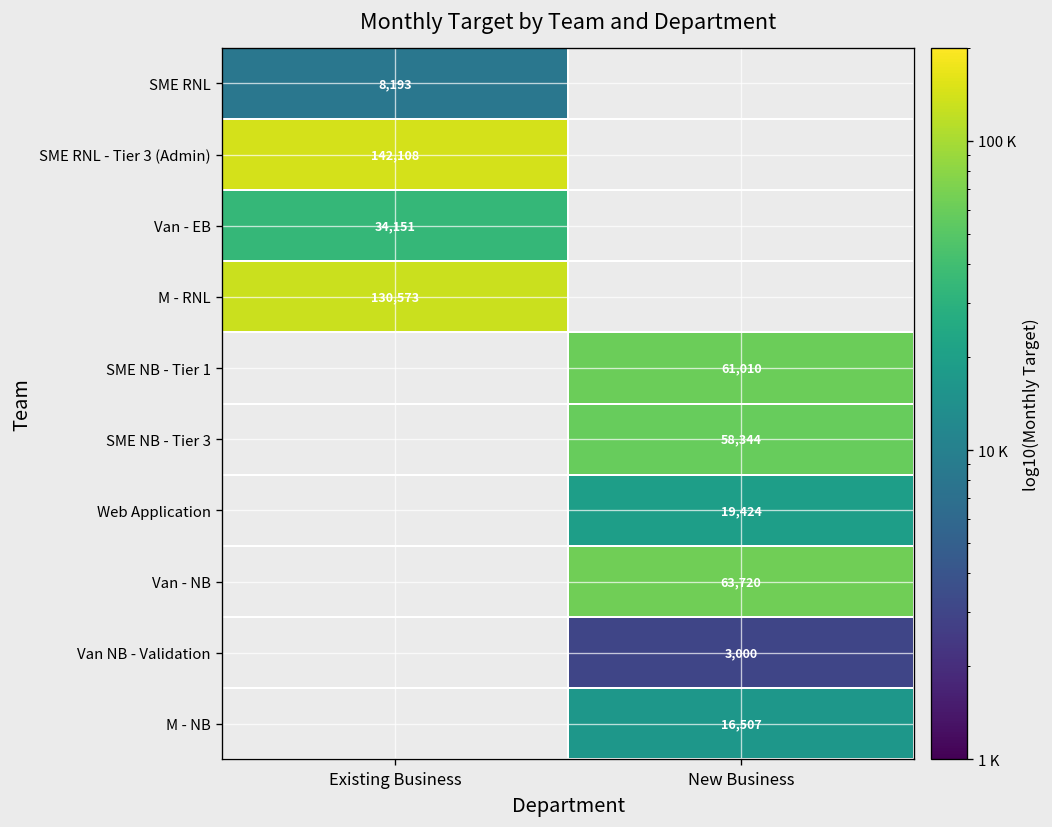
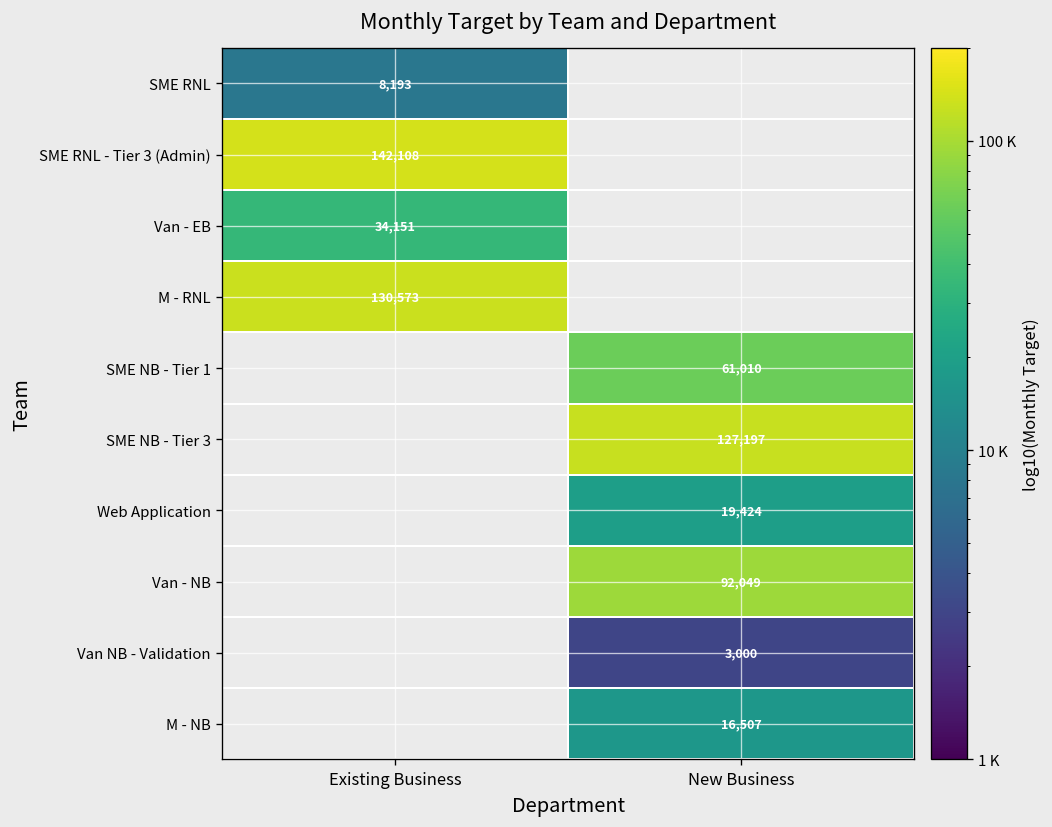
  {
    "SME RNL": {
      "Existing Business": "8,193"
    },
    "SME RNL - Tier 3 (Admin)": {
      "Existing Business": "142,108"
    },
    "Van - EB": {
      "Existing Business": "34,151"
    },
    "M - RNL": {
      "Existing Business": "130,573"
    },
    "SME NB - Tier 1": {
      "New Business": "61,010"
    },
    "SME NB - Tier 3": {
-     "New Business": "58,344"
+     "New Business": "127,197"
    },
    "Web Application": {
      "New Business": "19,424"
    },
    "Van - NB": {
-     "New Business": "63,720"
+     "New Business": "92,049"
    },
    "Van NB - Validation": {
      "New Business": "3,000"
    },
    "M - NB": {
      "New Business": "16,507"
    }
  }
